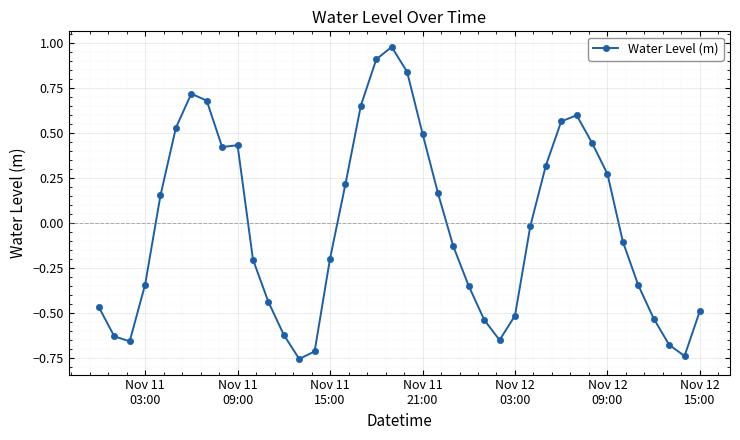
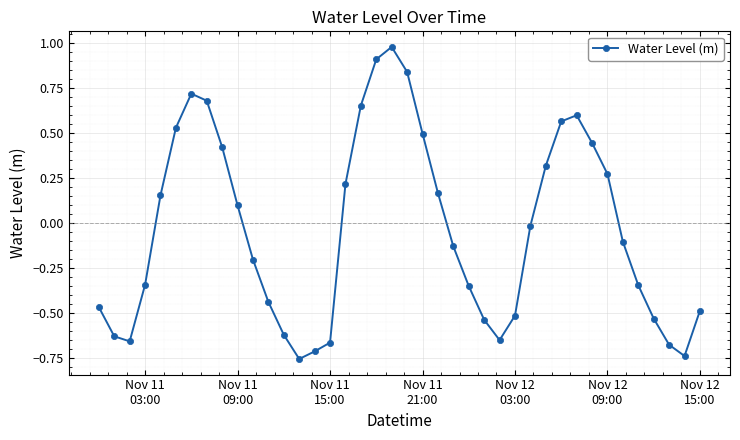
  {
    "Nov 11 03:00": -0.34,
-   "Nov 11 09:00": 0.43,
-   "Nov 11 15:00": -0.20,
+   "Nov 11 09:00": 0.10,
+   "Nov 11 15:00": -0.66,
    "Nov 11 21:00": 0.50,
    "Nov 12 03:00": -0.51,
    "Nov 12 09:00": 0.27,
    "Nov 12 15:00": -0.49
  }
